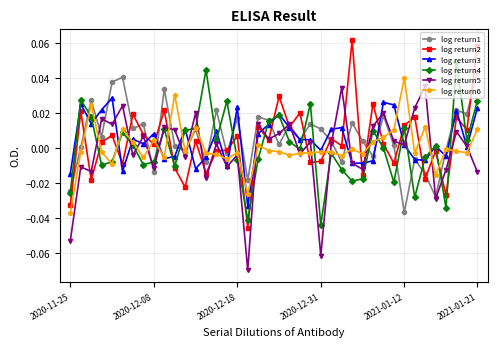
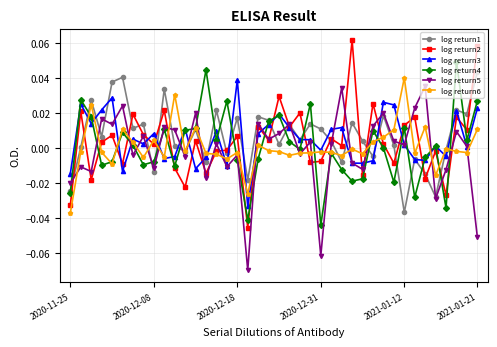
  {
    "log return1": {
      "2020-12-08": -0.014,
      "2020-12-18": 0.017,
      "2020-12-31": 0.011,
      "2021-01-12": -0.037
    },
    "log return2": {
      "2020-11-25": -0.032,
      "2020-12-08": 0.002,
      "2020-12-18": 0.007,
      "2020-12-31": -0.007,
      "2021-01-12": 0.013
    },
    "log return3": {
      "2020-11-25": -0.014,
      "2020-12-08": 0.008,
-     "2020-12-18": 0.023,
+     "2020-12-18": 0.039,
      "2021-01-21": 0.023
    },
    "log return4": {
      "2020-12-08": -0.008,
      "2020-12-18": -0.006,
      "2020-12-31": -0.044,
      "2021-01-12": 0.012,
      "2021-01-21": 0.027
    },
    "log return5": {
-     "2020-11-25": -0.053,
+     "2020-11-25": -0.020,
      "2020-12-08": -0.012,
      "2020-12-31": -0.061,
-     "2021-01-21": -0.014
+     "2021-01-21": -0.051
    },
    "log return6": {
      "2020-11-25": -0.037,
      "2020-12-08": 0.005,
      "2021-01-12": 0.040,
      "2021-01-21": 0.011
    }
  }
